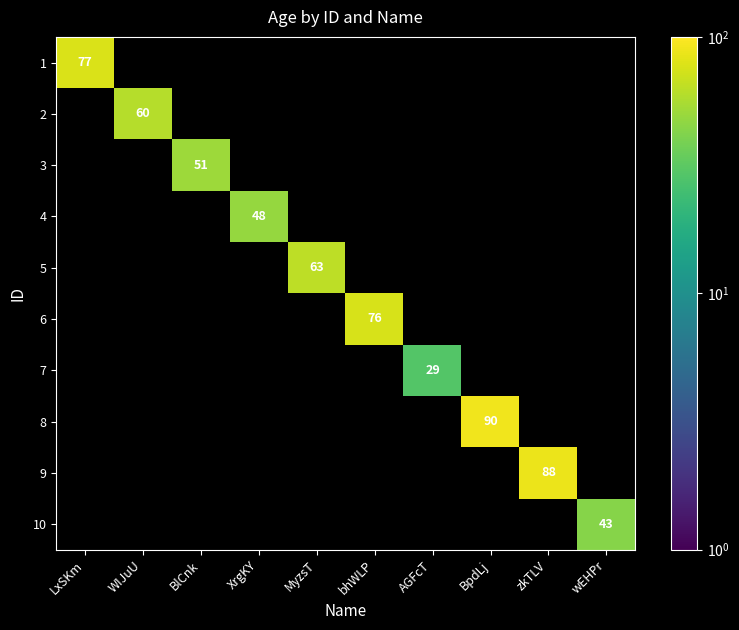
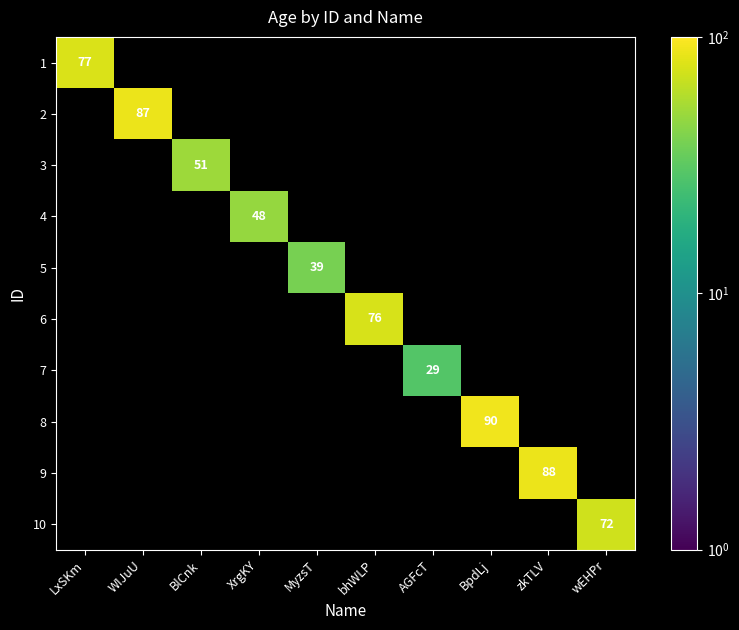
  {
    "1": {
      "LxSKm": 77
    },
    "2": {
-     "WIJuU": 60
+     "WIJuU": 87
    },
    "3": {
      "BlCnk": 51
    },
    "4": {
      "XrgKY": 48
    },
    "5": {
-     "MyzsT": 63
+     "MyzsT": 39
    },
    "6": {
      "bhWLP": 76
    },
    "7": {
      "AGFcT": 29
    },
    "8": {
      "BpdLj": 90
    },
    "9": {
      "zkTLV": 88
    },
    "10": {
-     "wEHPr": 43
+     "wEHPr": 72
    }
  }
